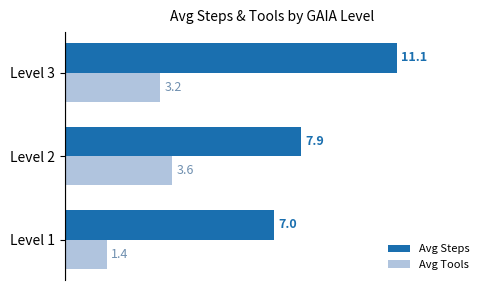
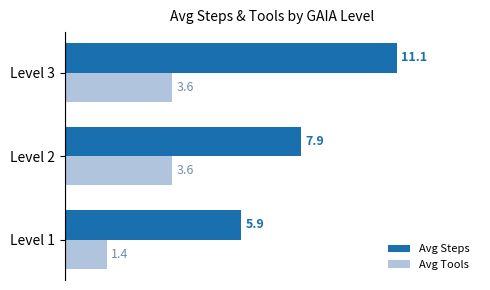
  {
    "Avg Steps": {
      "Level 3": 11.1,
      "Level 2": 7.9,
-     "Level 1": 7.0
+     "Level 1": 5.9
    },
    "Avg Tools": {
-     "Level 3": 3.2,
+     "Level 3": 3.6,
      "Level 2": 3.6,
      "Level 1": 1.4
    }
  }
